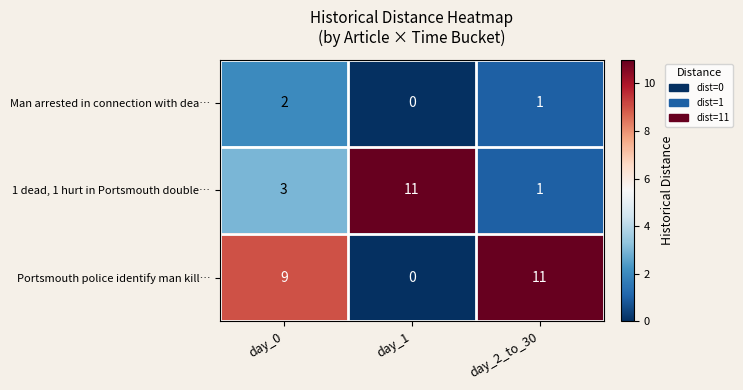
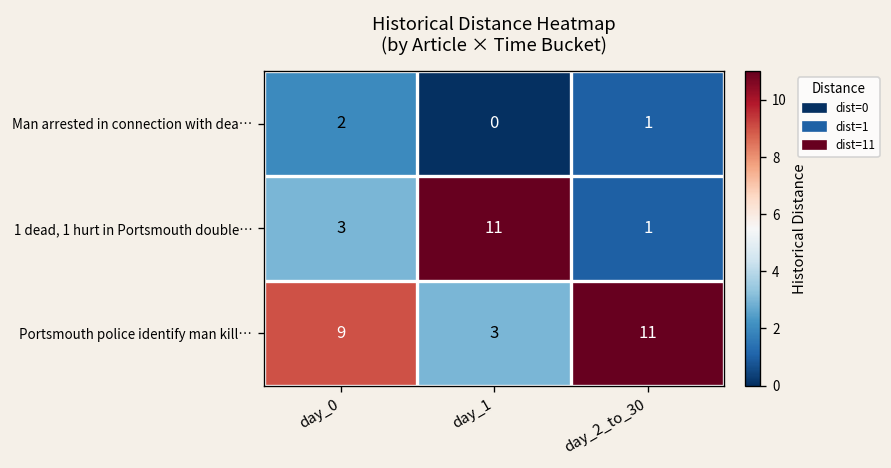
  {
    "Man arrested in connection with dea…": {
      "day_0": 2,
      "day_1": 0,
      "day_2_to_30": 1
    },
    "1 dead, 1 hurt in Portsmouth double…": {
      "day_0": 3,
      "day_1": 11,
      "day_2_to_30": 1
    },
    "Portsmouth police identify man kill…": {
      "day_0": 9,
-     "day_1": 0,
+     "day_1": 3,
      "day_2_to_30": 11
    }
  }
